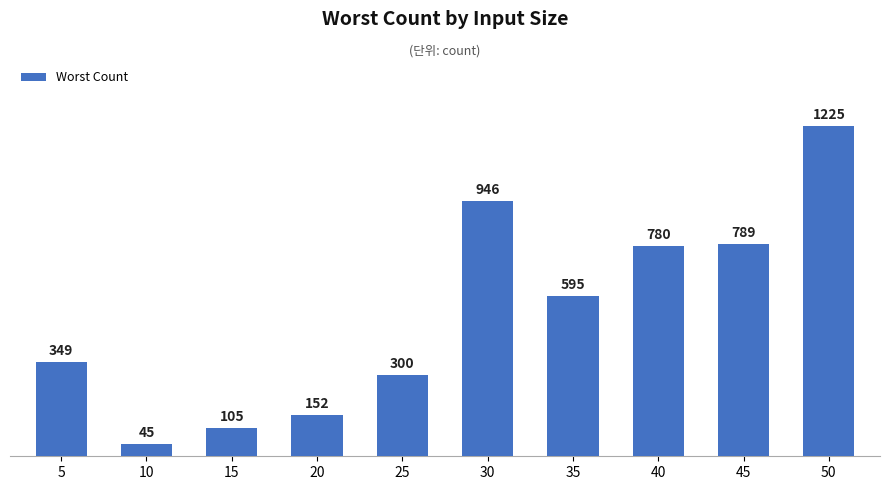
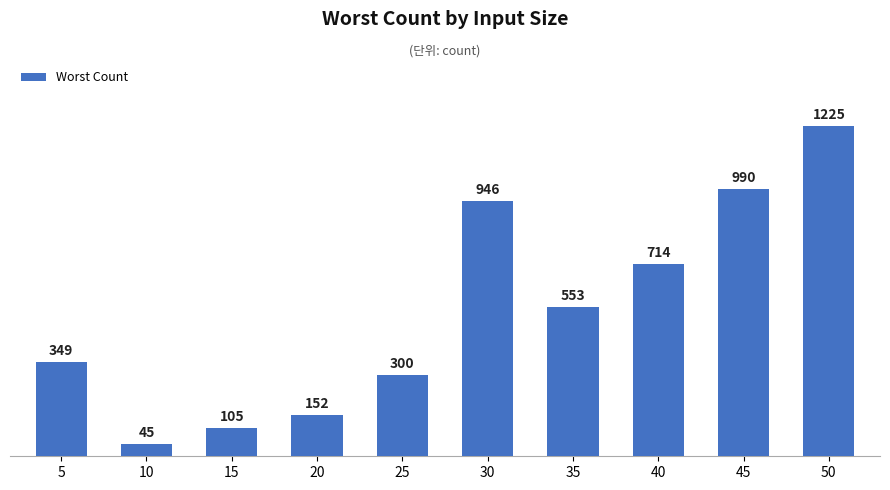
  {
    "5": 349,
    "10": 45,
    "15": 105,
    "20": 152,
    "25": 300,
    "30": 946,
-   "35": 595,
-   "40": 780,
-   "45": 789,
+   "35": 553,
+   "40": 714,
+   "45": 990,
    "50": 1225
  }
